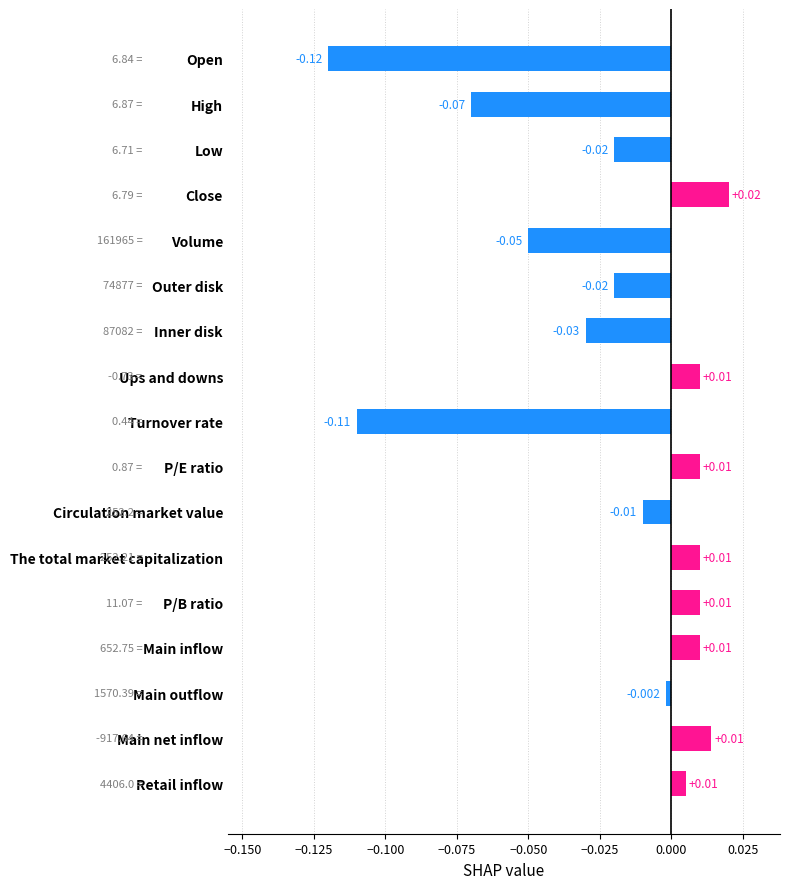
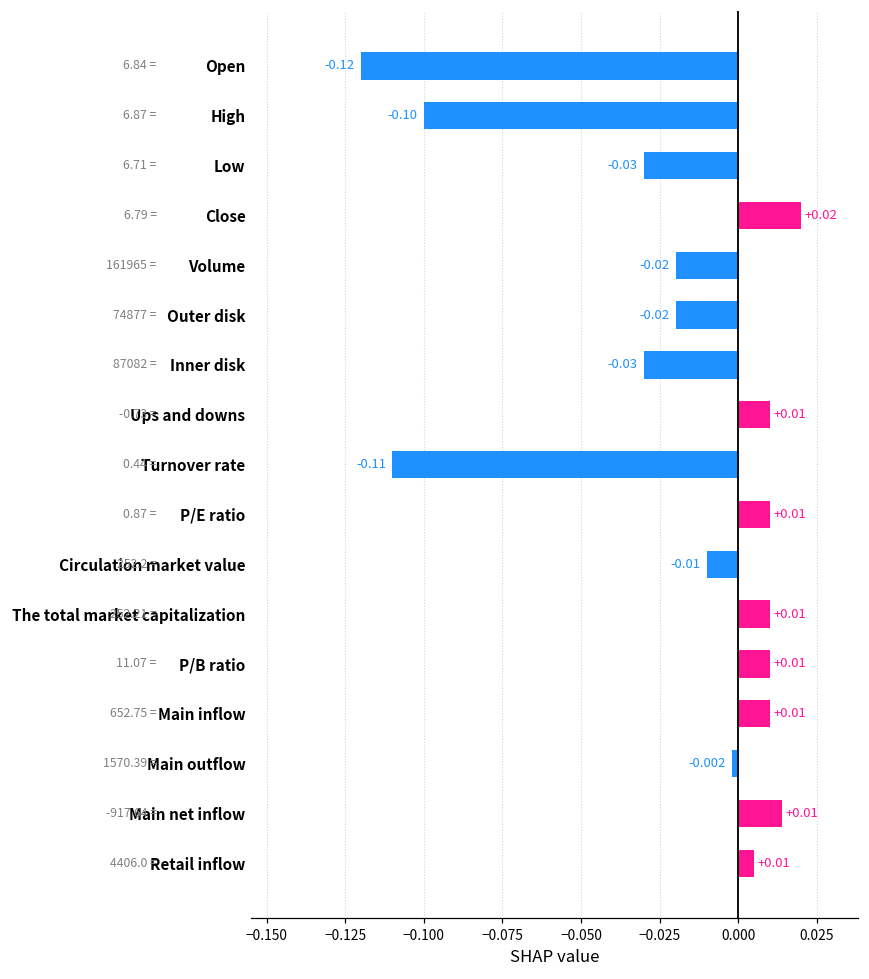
  {
    "Open": "-0.12",
-   "High": "-0.07",
-   "Low": "-0.02",
+   "High": "-0.10",
+   "Low": "-0.03",
    "Close": "+0.02",
-   "Volume": "-0.05",
+   "Volume": "-0.02",
    "Outer disk": "-0.02",
    "Inner disk": "-0.03",
    "Ups and downs": "+0.01",
    "Turnover rate": "-0.11",
    "P/E ratio": "+0.01",
    "Circulation market value": "-0.01",
    "The total market capitalization": "+0.01",
    "P/B ratio": "+0.01",
    "Main inflow": "+0.01",
    "Main outflow": "-0.002",
    "Main net inflow": "+0.01",
    "Retail inflow": "+0.01"
  }
